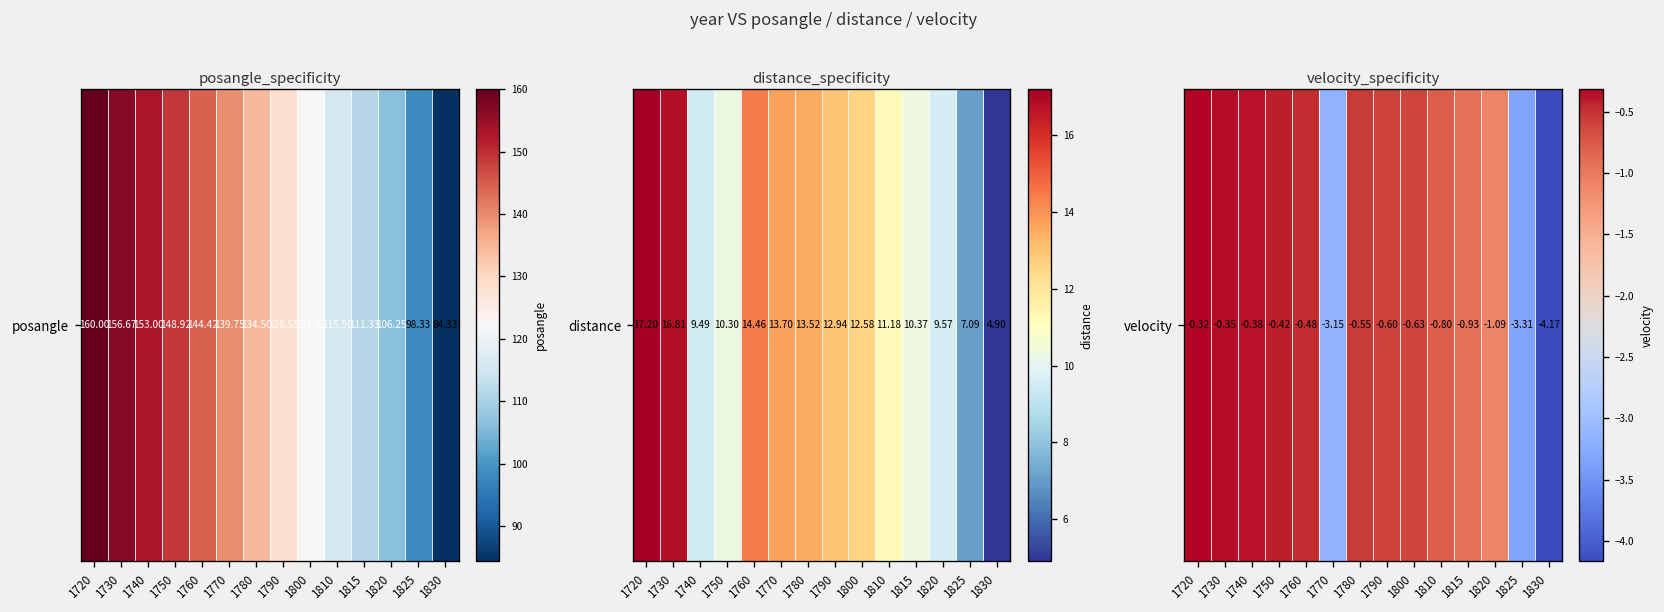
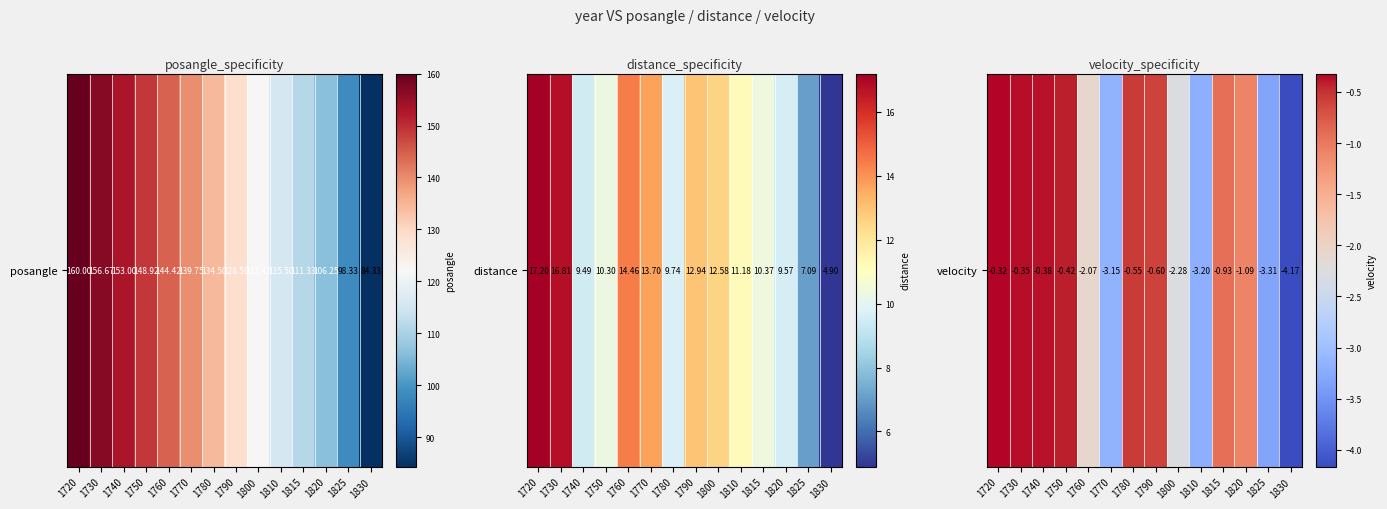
  {
    "posangle_specificity": {
      "posangle": {
        "1720": 160.00,
        "1730": 156.67,
        "1740": 153.00,
        "1750": 148.92,
        "1760": 144.42,
        "1770": 139.75,
        "1780": 134.50,
        "1790": 128.58,
        "1815": 111.33,
        "1820": 106.25,
        "1825": 98.33,
        "1830": 84.33
      }
    },
    "distance_specificity": {
      "distance": {
        "1720": 17.20,
        "1730": 16.81,
        "1740": 9.49,
        "1750": 10.30,
        "1760": 14.46,
        "1770": 13.70,
-       "1780": 13.52,
+       "1780": 9.74,
        "1790": 12.94,
        "1800": 12.58,
        "1810": 11.18,
        "1815": 10.37,
        "1820": 9.57,
        "1825": 7.09,
        "1830": 4.90
      }
    },
    "velocity_specificity": {
      "velocity": {
        "1720": -0.32,
        "1730": -0.35,
        "1740": -0.38,
        "1750": -0.42,
-       "1760": -0.48,
+       "1760": -2.07,
        "1770": -3.15,
        "1780": -0.55,
        "1790": -0.60,
-       "1800": -0.63,
-       "1810": -0.80,
+       "1800": -2.28,
+       "1810": -3.20,
        "1815": -0.93,
        "1820": -1.09,
        "1825": -3.31,
        "1830": -4.17
      }
    }
  }
